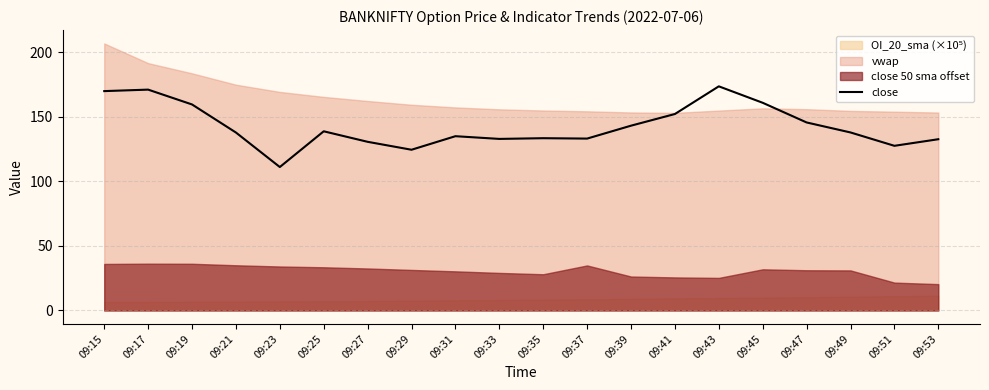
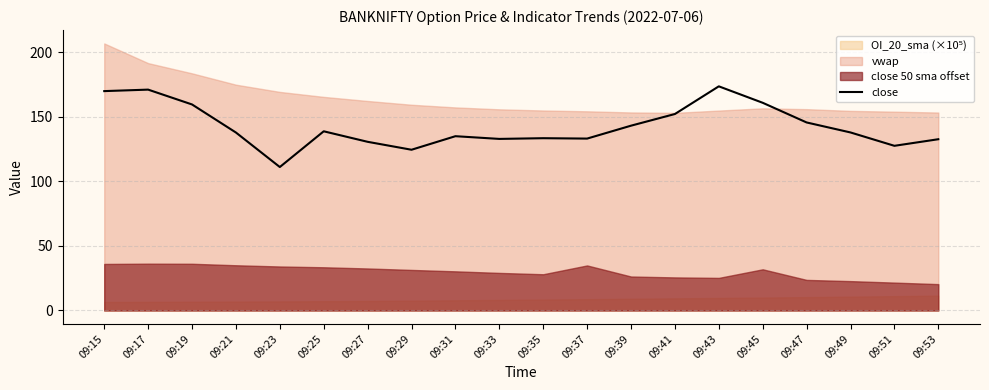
  {
    "close": {
      "09:15": 170,
      "09:17": 171,
      "09:19": 160,
      "09:21": 138,
      "09:23": 111,
      "09:25": 139,
      "09:27": 131,
      "09:29": 125,
      "09:31": 135,
      "09:33": 133,
      "09:35": 134,
      "09:37": 133,
      "09:39": 143,
      "09:43": 174,
      "09:45": 161,
      "09:47": 146,
      "09:49": 138,
      "09:51": 128,
      "09:53": 133
    },
    "close 50 sma offset": {
      "09:15": 36,
      "09:17": 36,
      "09:19": 36,
      "09:21": 35,
      "09:23": 34,
      "09:25": 34,
      "09:27": 33,
      "09:29": 31,
      "09:31": 30,
      "09:33": 29,
      "09:35": 28,
      "09:37": 35,
      "09:39": 26,
      "09:41": 26,
      "09:43": 25,
      "09:45": 32,
-     "09:47": 31,
-     "09:49": 31,
+     "09:47": 24,
+     "09:49": 23,
      "09:51": 22,
      "09:53": 20
    }
  }
